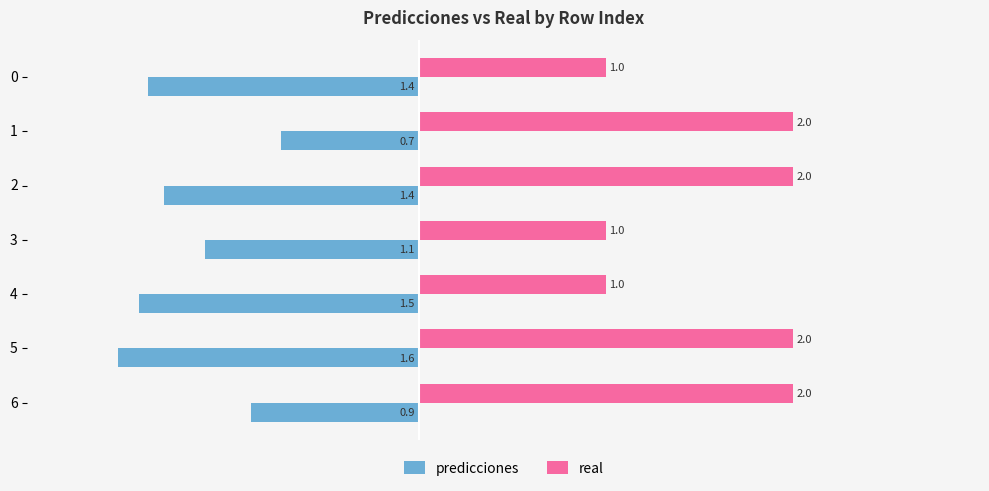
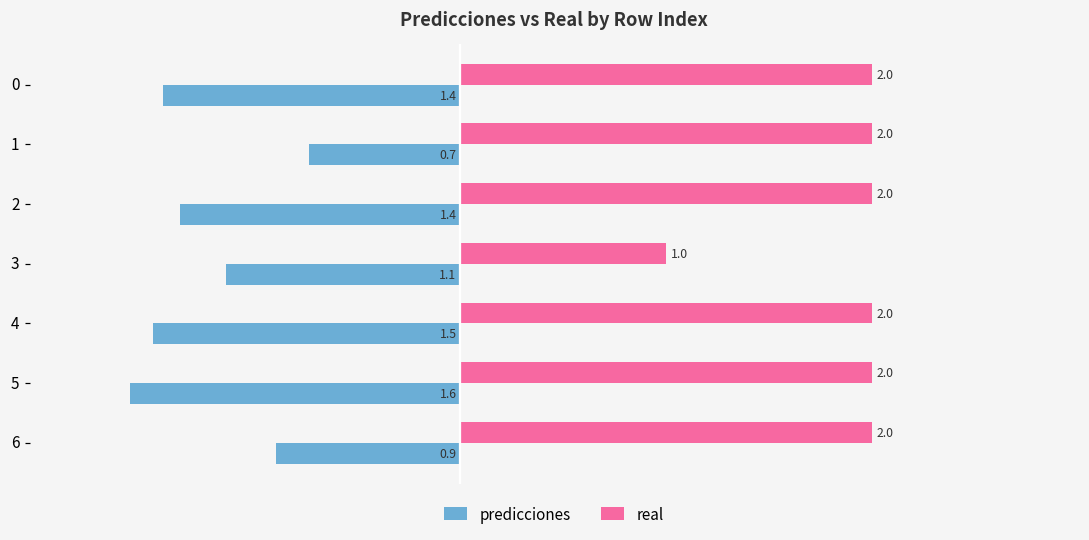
  {
    "real": {
-     "0": 1.0,
+     "0": 2.0,
      "1": 2.0,
      "2": 2.0,
      "3": 1.0,
-     "4": 1.0,
+     "4": 2.0,
      "5": 2.0,
      "6": 2.0
    }
  }
